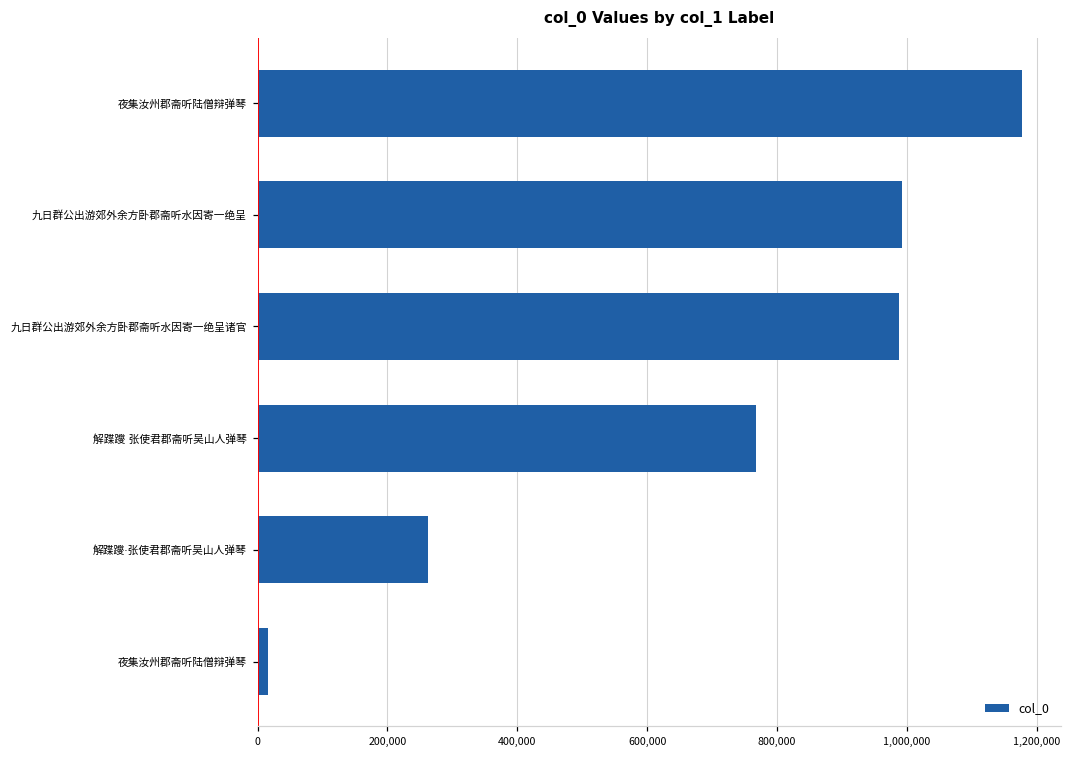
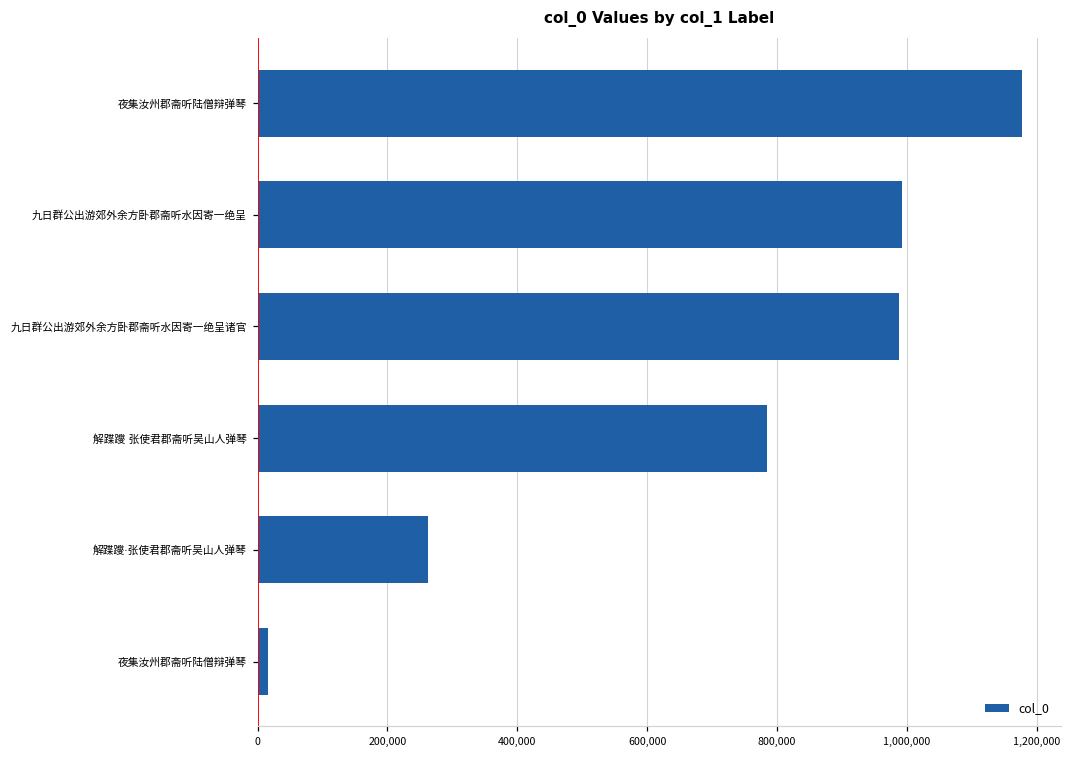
  {
    "九日群公出游郊外余方卧郡斋听水因寄一绝呈": "990,000",
    "九日群公出游郊外余方卧郡斋听水因寄一绝呈诸官": "990,000",
-   "解蹀躞 张使君郡斋听吴山人弹琴": "770,000",
+   "解蹀躞 张使君郡斋听吴山人弹琴": "790,000",
    "解蹀躞·张使君郡斋听吴山人弹琴": "260,000"
  }
